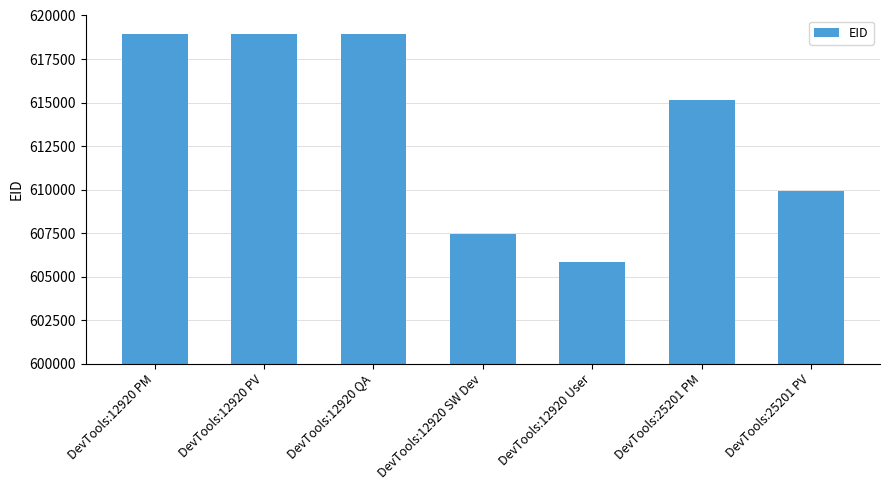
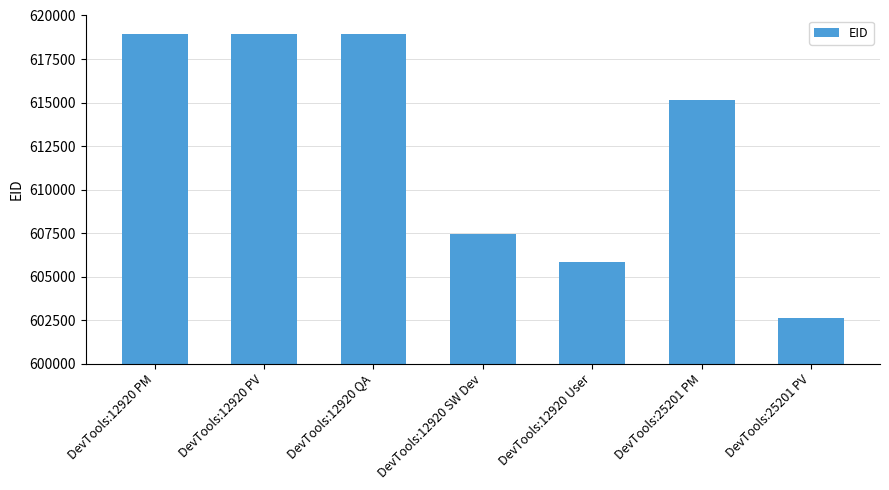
  {
    "DevTools:12920 PM": 619000,
    "DevTools:12920 PV": 619000,
    "DevTools:12920 QA": 619000,
    "DevTools:12920 SW Dev": 607500,
    "DevTools:12920 User": 605900,
    "DevTools:25201 PM": 615100,
-   "DevTools:25201 PV": 609900
+   "DevTools:25201 PV": 602600
  }
